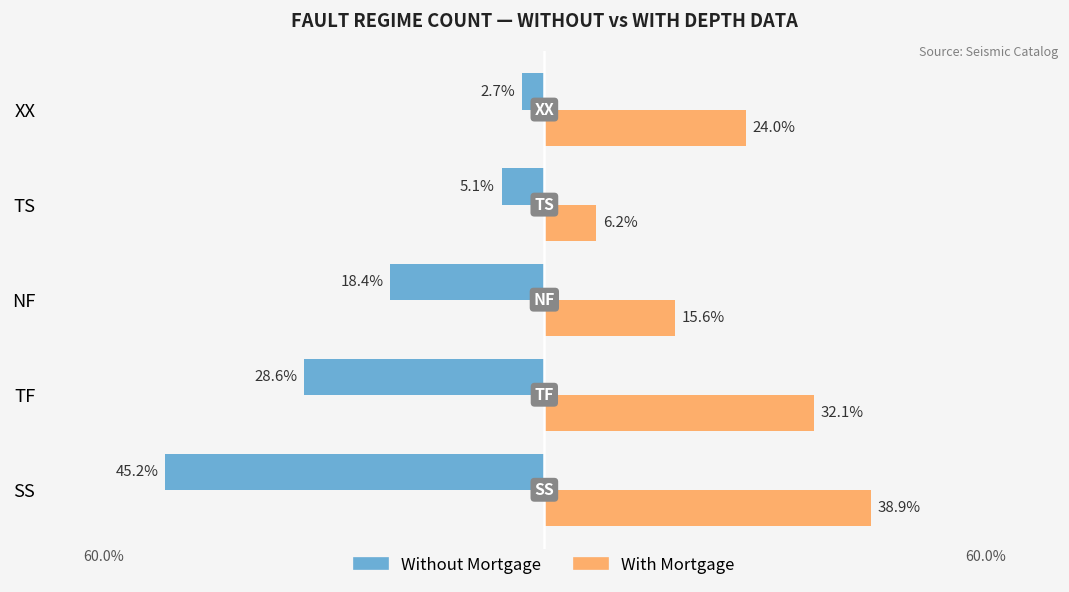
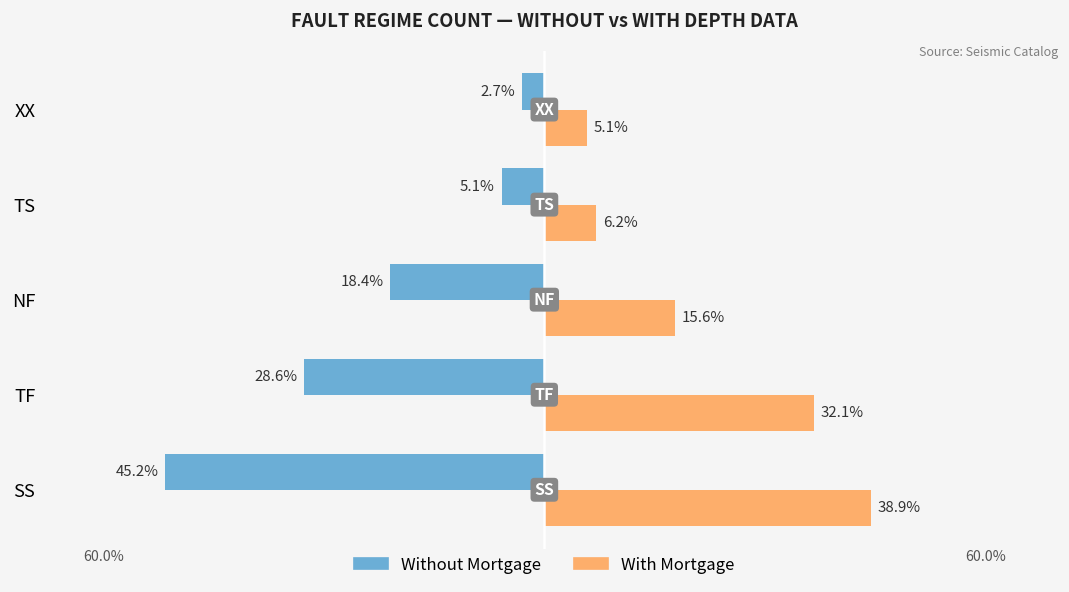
  {
    "With Mortgage": {
-     "XX": "24.0%",
+     "XX": "5.1%",
      "TS": "6.2%",
      "NF": "15.6%",
      "TF": "32.1%",
      "SS": "38.9%"
    }
  }
